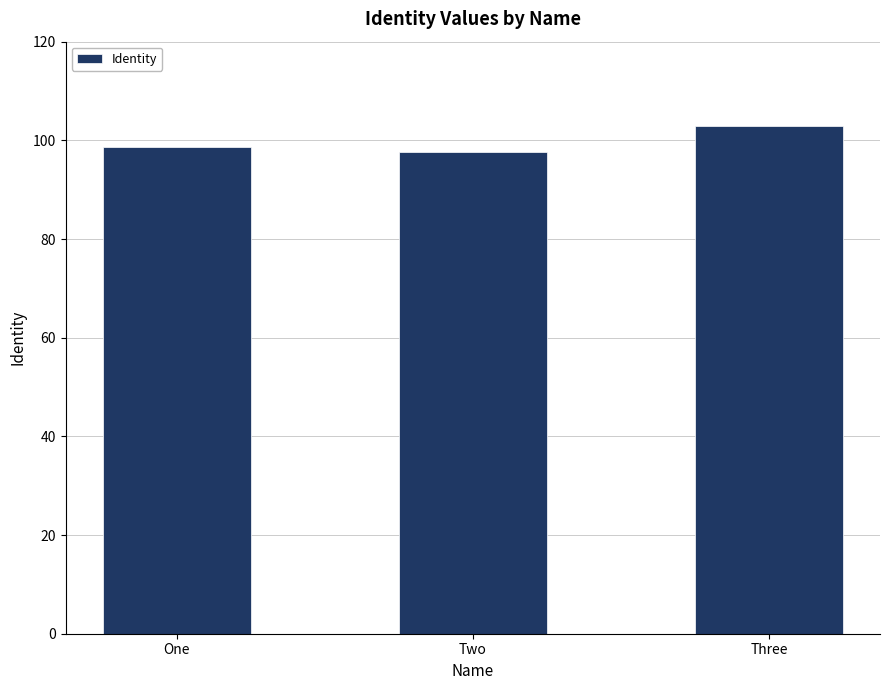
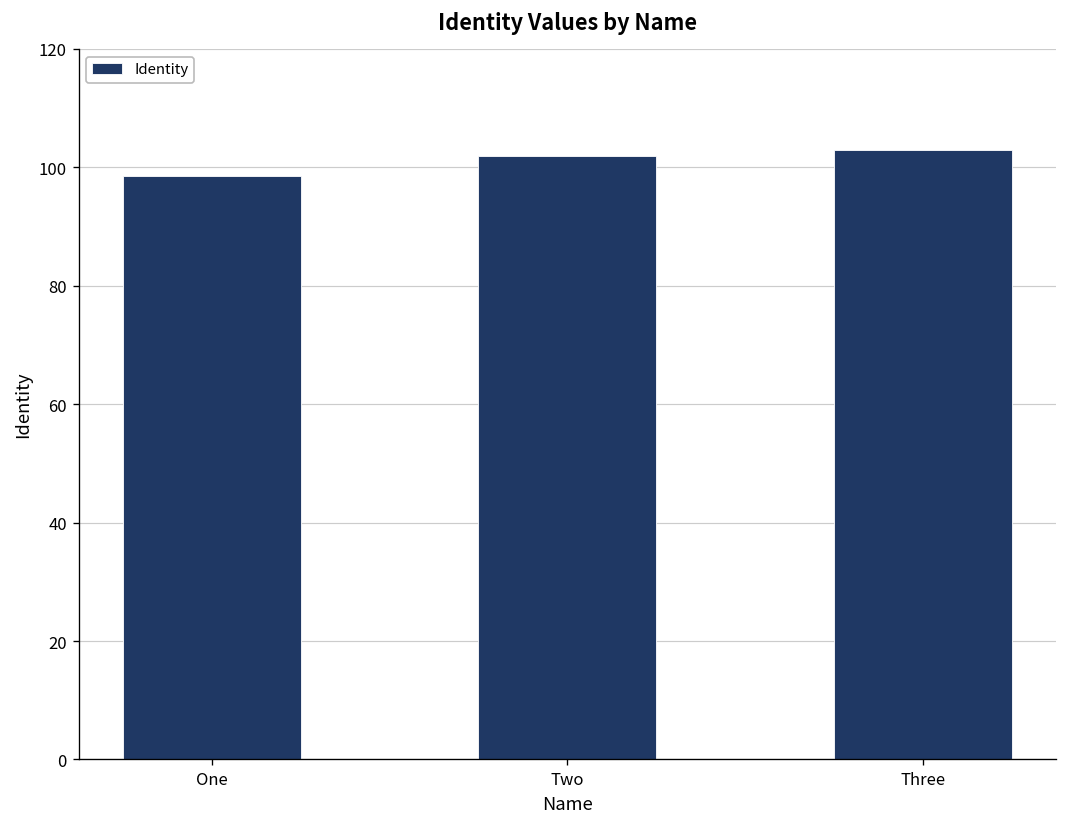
  {
    "One": 99,
-   "Two": 98,
+   "Two": 102,
    "Three": 103
  }
